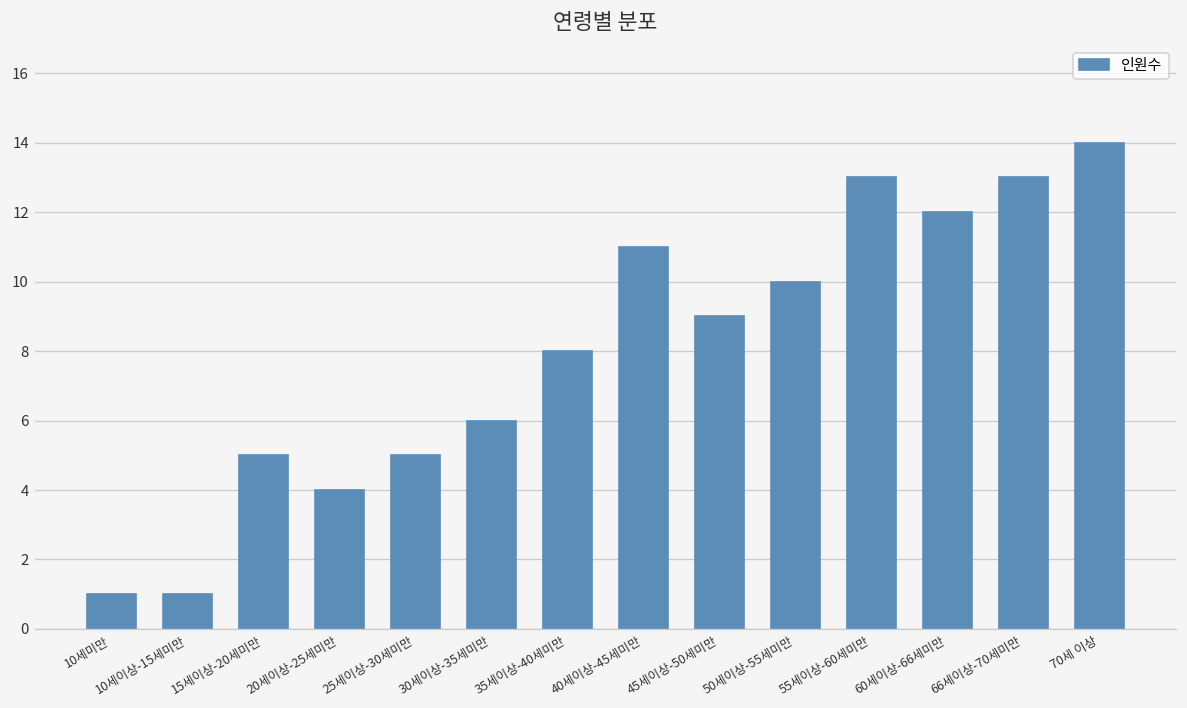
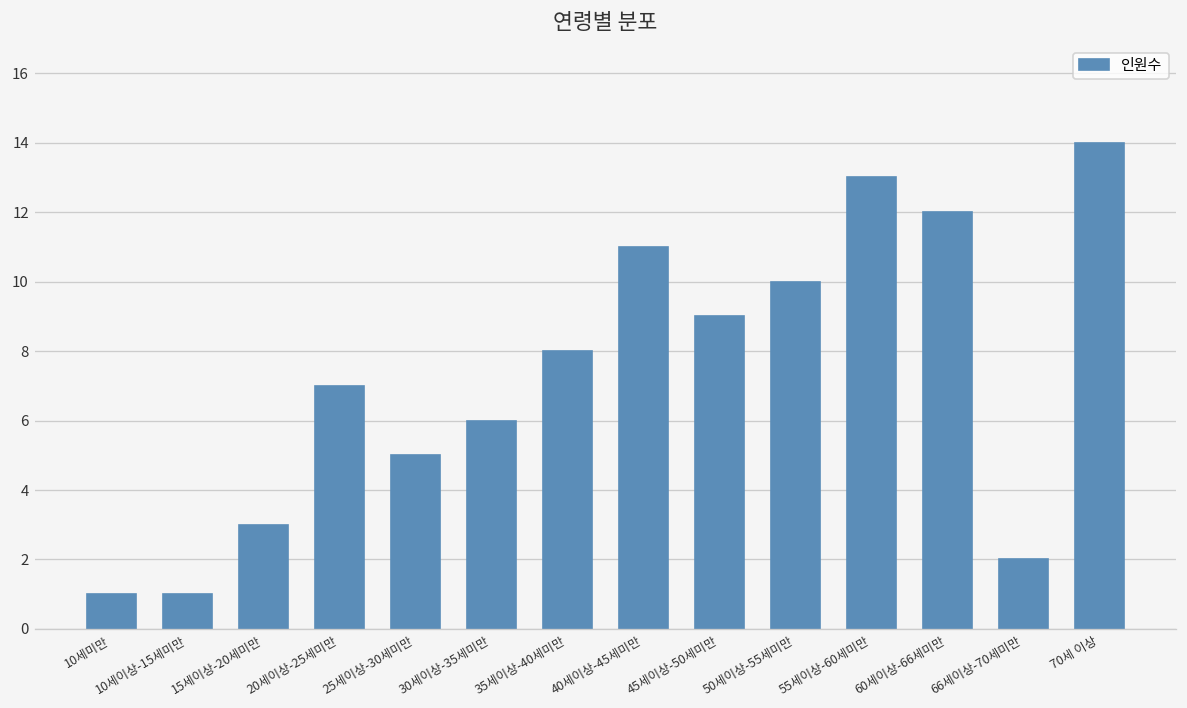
  {
    "10세미만": 1,
    "10세이상-15세미만": 1,
-   "15세이상-20세미만": 5,
-   "20세이상-25세미만": 4,
+   "15세이상-20세미만": 3,
+   "20세이상-25세미만": 7,
    "25세이상-30세미만": 5,
    "30세이상-35세미만": 6,
    "35세이상-40세미만": 8,
    "40세이상-45세미만": 11,
    "45세이상-50세미만": 9,
    "50세이상-55세미만": 10,
    "55세이상-60세미만": 13,
    "60세이상-66세미만": 12,
-   "66세이상-70세미만": 13,
+   "66세이상-70세미만": 2,
    "70세 이상": 14
  }
